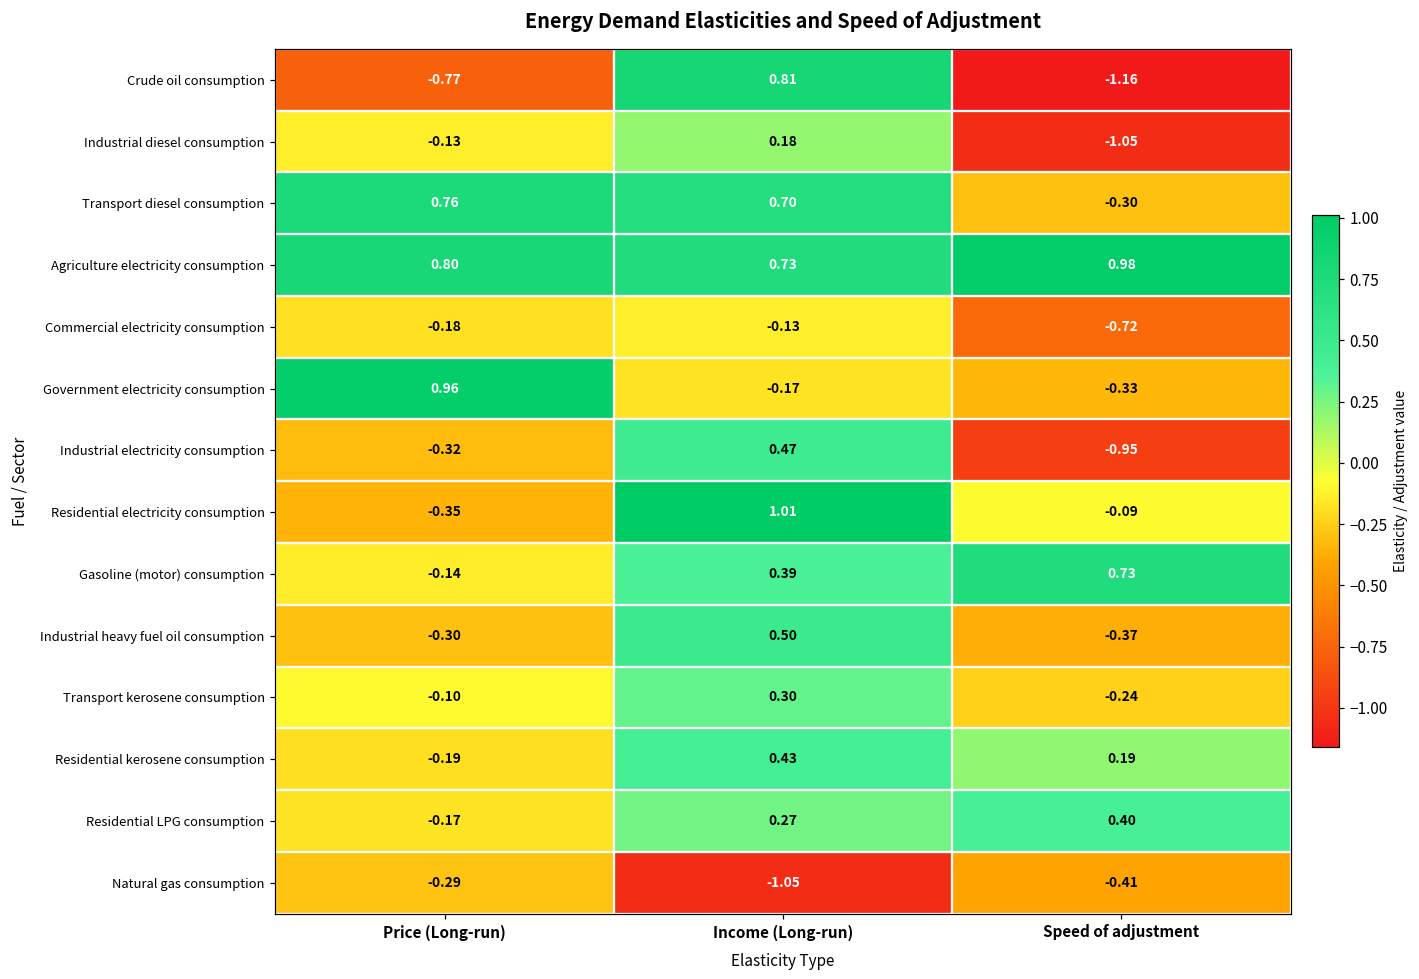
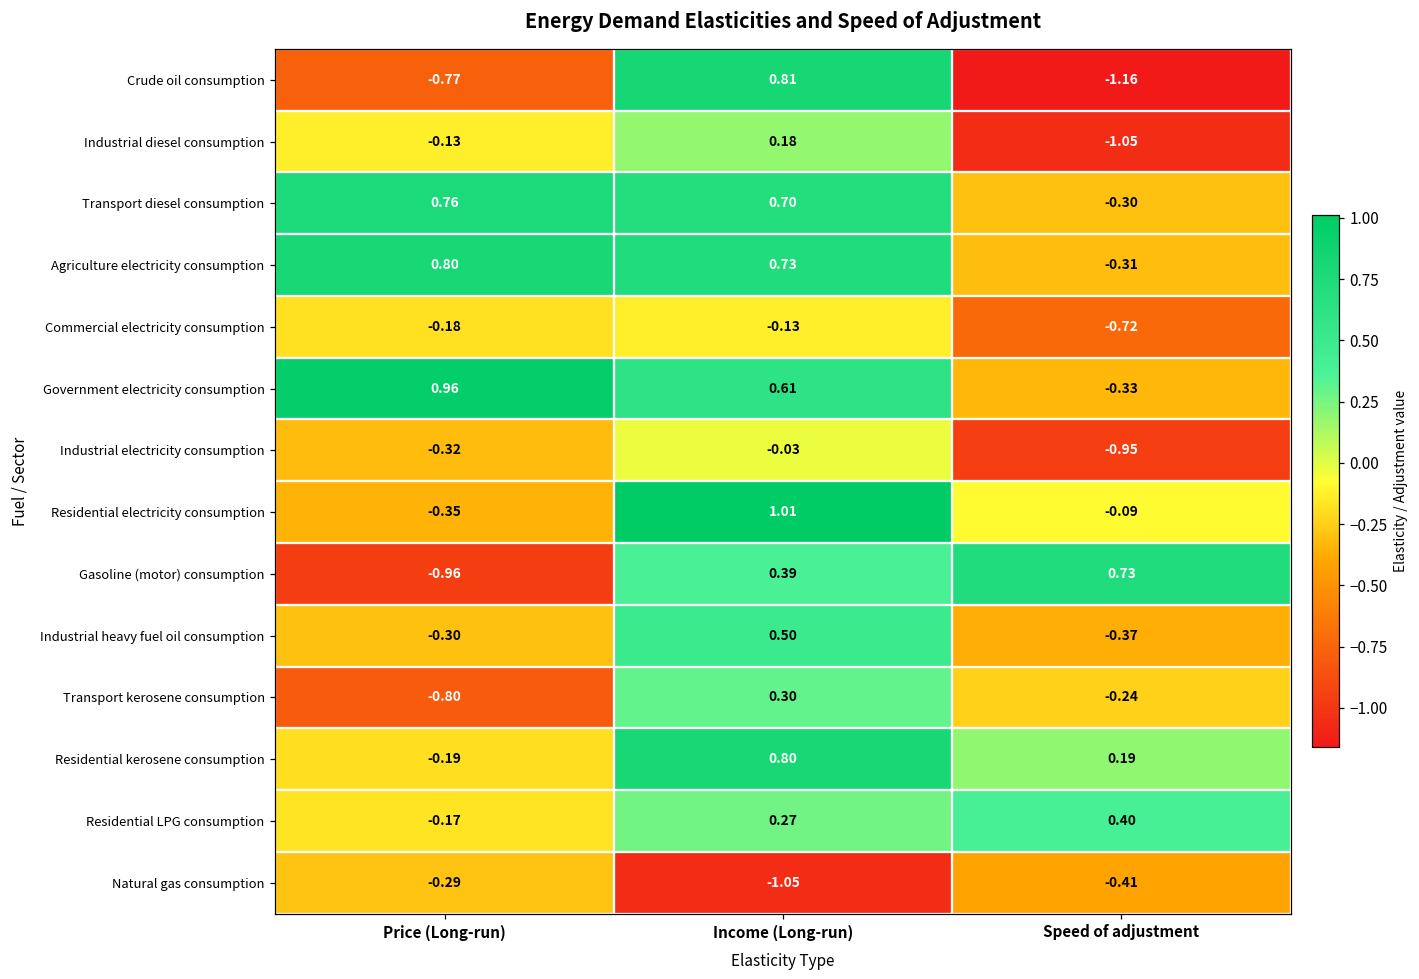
  {
    "Crude oil consumption": {
      "Price (Long-run)": -0.77,
      "Income (Long-run)": 0.81,
      "Speed of adjustment": -1.16
    },
    "Industrial diesel consumption": {
      "Price (Long-run)": -0.13,
      "Income (Long-run)": 0.18,
      "Speed of adjustment": -1.05
    },
    "Transport diesel consumption": {
      "Price (Long-run)": 0.76,
      "Income (Long-run)": 0.70,
      "Speed of adjustment": -0.30
    },
    "Agriculture electricity consumption": {
      "Price (Long-run)": 0.80,
      "Income (Long-run)": 0.73,
-     "Speed of adjustment": 0.98
+     "Speed of adjustment": -0.31
    },
    "Commercial electricity consumption": {
      "Price (Long-run)": -0.18,
      "Income (Long-run)": -0.13,
      "Speed of adjustment": -0.72
    },
    "Government electricity consumption": {
      "Price (Long-run)": 0.96,
-     "Income (Long-run)": -0.17,
+     "Income (Long-run)": 0.61,
      "Speed of adjustment": -0.33
    },
    "Industrial electricity consumption": {
      "Price (Long-run)": -0.32,
-     "Income (Long-run)": 0.47,
+     "Income (Long-run)": -0.03,
      "Speed of adjustment": -0.95
    },
    "Residential electricity consumption": {
      "Price (Long-run)": -0.35,
      "Income (Long-run)": 1.01,
      "Speed of adjustment": -0.09
    },
    "Gasoline (motor) consumption": {
-     "Price (Long-run)": -0.14,
+     "Price (Long-run)": -0.96,
      "Income (Long-run)": 0.39,
      "Speed of adjustment": 0.73
    },
    "Industrial heavy fuel oil consumption": {
      "Price (Long-run)": -0.30,
      "Income (Long-run)": 0.50,
      "Speed of adjustment": -0.37
    },
    "Transport kerosene consumption": {
-     "Price (Long-run)": -0.10,
+     "Price (Long-run)": -0.80,
      "Income (Long-run)": 0.30,
      "Speed of adjustment": -0.24
    },
    "Residential kerosene consumption": {
      "Price (Long-run)": -0.19,
-     "Income (Long-run)": 0.43,
+     "Income (Long-run)": 0.80,
      "Speed of adjustment": 0.19
    },
    "Residential LPG consumption": {
      "Price (Long-run)": -0.17,
      "Income (Long-run)": 0.27,
      "Speed of adjustment": 0.40
    },
    "Natural gas consumption": {
      "Price (Long-run)": -0.29,
      "Income (Long-run)": -1.05,
      "Speed of adjustment": -0.41
    }
  }
